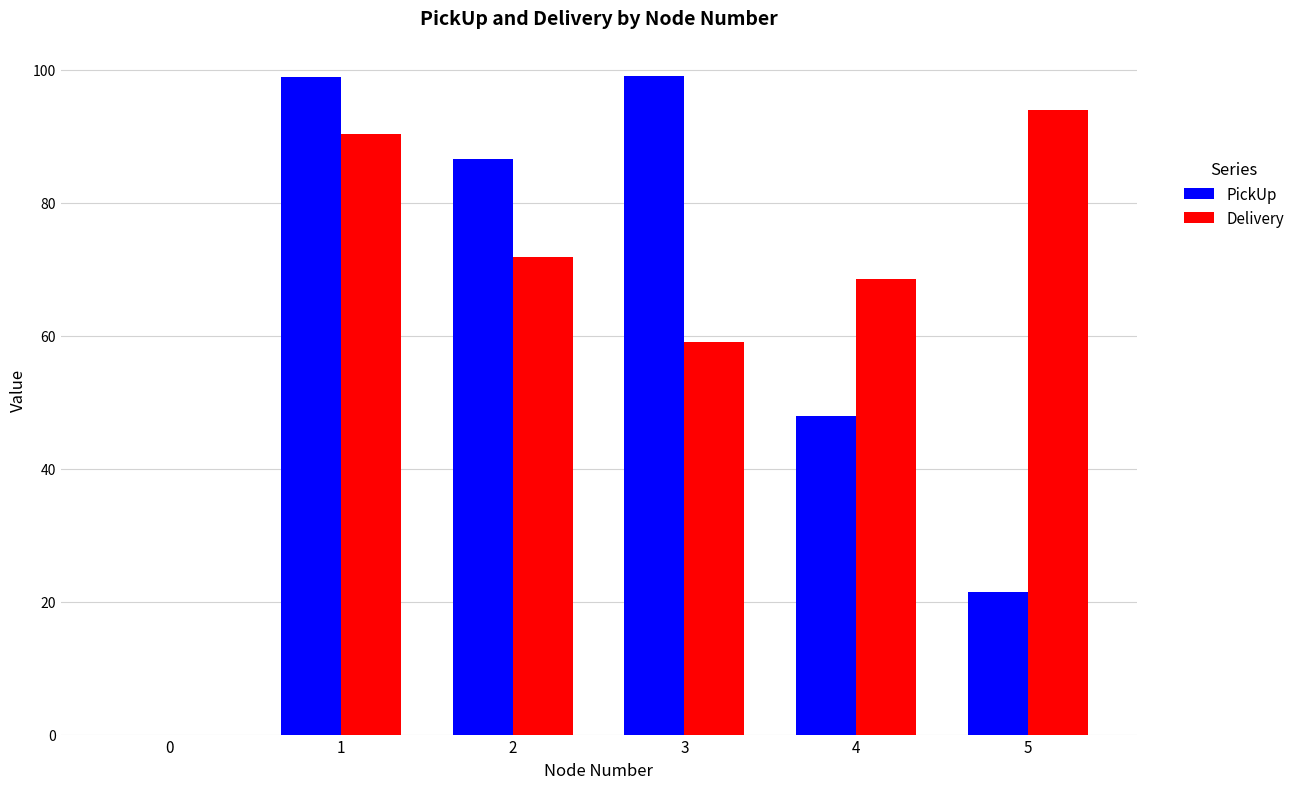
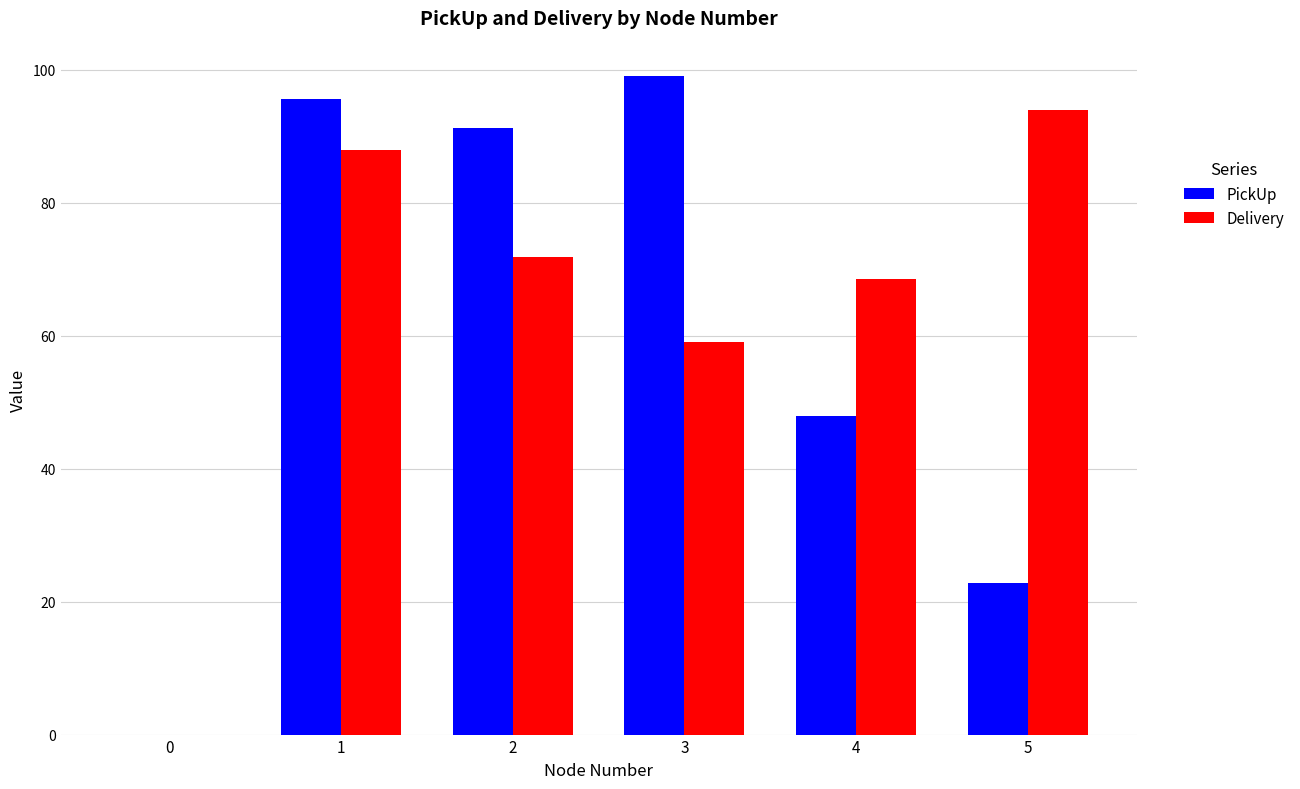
  {
    "PickUp": {
      "0": 0,
-     "1": 99,
-     "2": 87,
+     "1": 96,
+     "2": 91,
      "3": 99,
      "4": 48,
-     "5": 22
+     "5": 23
    },
    "Delivery": {
      "0": 0,
-     "1": 90,
+     "1": 88,
      "2": 72,
      "3": 59,
      "4": 68,
      "5": 94
    }
  }
